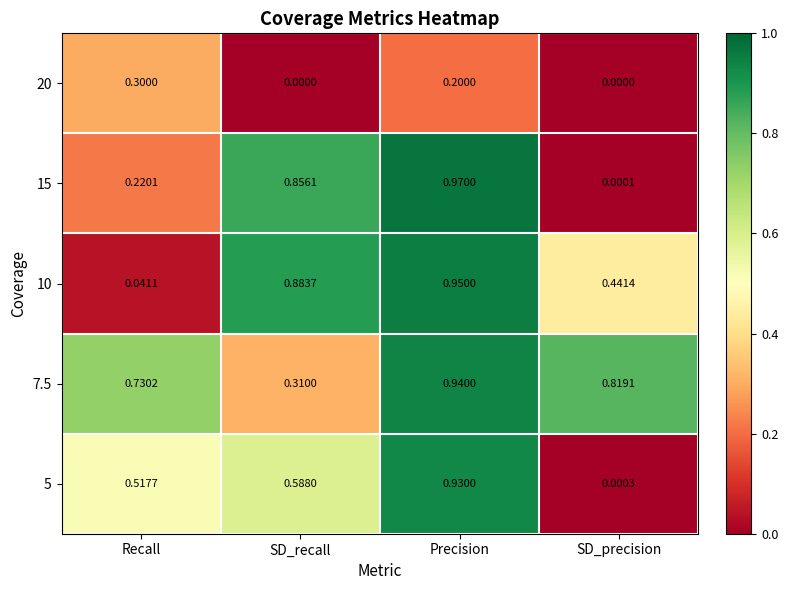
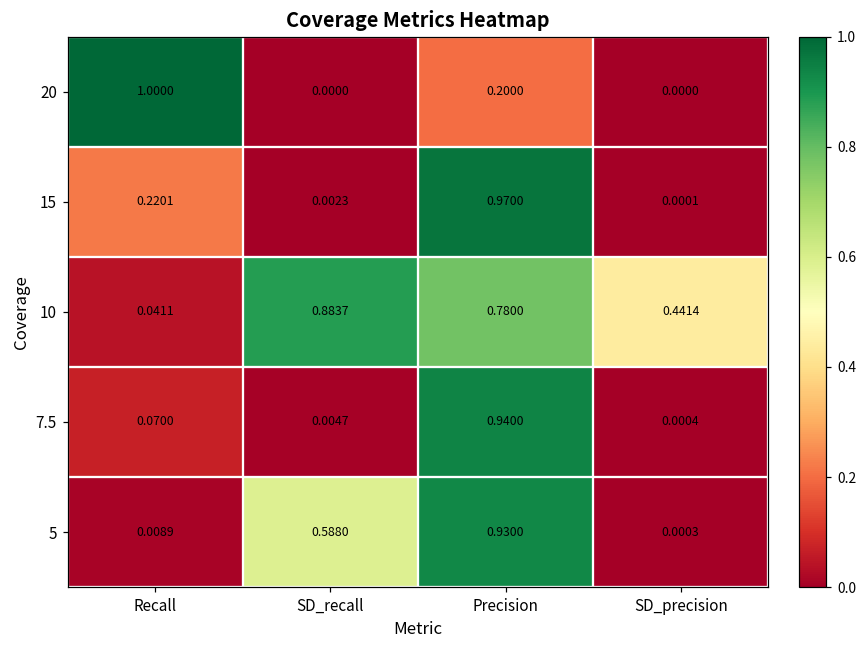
  {
    "20": {
-     "Recall": 0.3000,
+     "Recall": 1.0000,
      "SD_recall": 0.0000,
      "Precision": 0.2000,
      "SD_precision": 0.0000
    },
    "15": {
      "Recall": 0.2201,
-     "SD_recall": 0.8561,
+     "SD_recall": 0.0023,
      "Precision": 0.9700,
      "SD_precision": 0.0001
    },
    "10": {
      "Recall": 0.0411,
      "SD_recall": 0.8837,
-     "Precision": 0.9500,
+     "Precision": 0.7800,
      "SD_precision": 0.4414
    },
    "7.5": {
-     "Recall": 0.7302,
-     "SD_recall": 0.3100,
+     "Recall": 0.0700,
+     "SD_recall": 0.0047,
      "Precision": 0.9400,
-     "SD_precision": 0.8191
+     "SD_precision": 0.0004
    },
    "5": {
-     "Recall": 0.5177,
+     "Recall": 0.0089,
      "SD_recall": 0.5880,
      "Precision": 0.9300,
      "SD_precision": 0.0003
    }
  }
